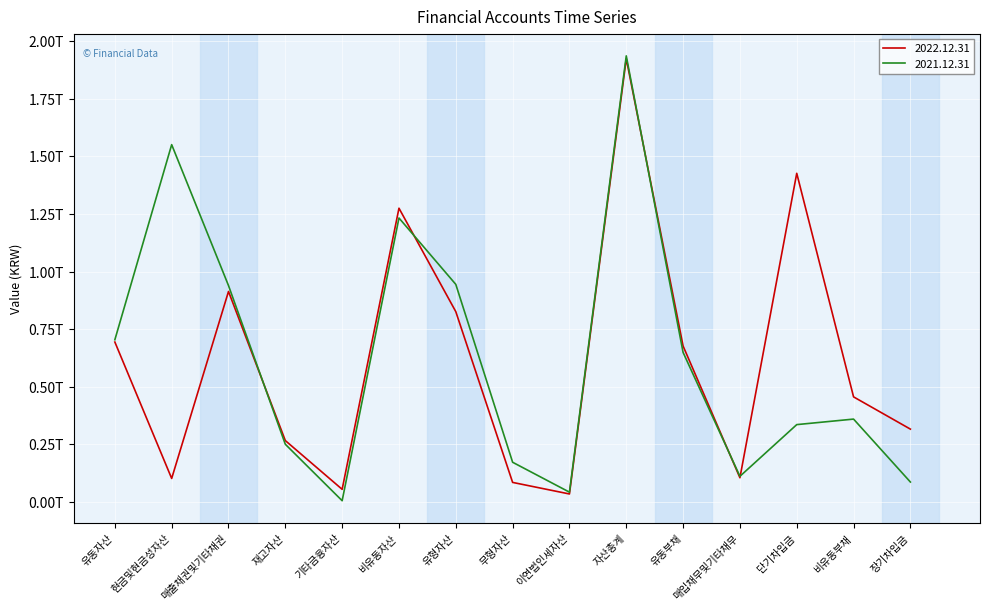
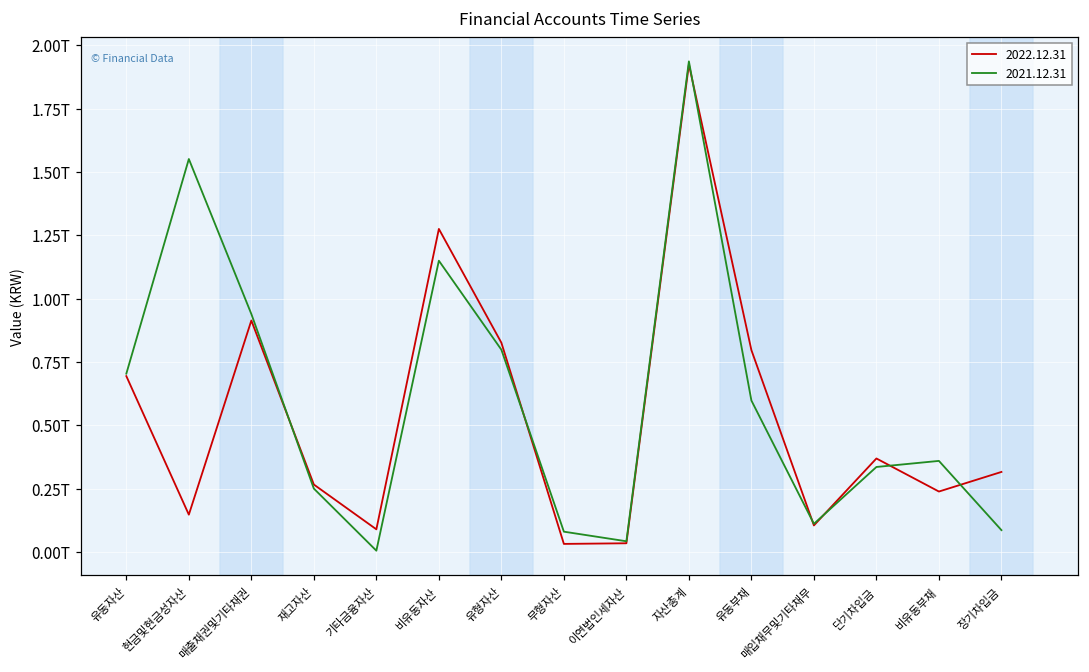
  {
    "2022.12.31": {
-     "현금및현금성자산": "0.10T",
+     "현금및현금성자산": "0.15T",
      "매출채권및기타채권": "0.91T",
      "재고자산": "0.27T",
-     "기타금융자산": "0.05T",
+     "기타금융자산": "0.09T",
      "비유동자산": "1.28T",
      "유형자산": "0.83T",
-     "무형자산": "0.08T",
+     "무형자산": "0.03T",
      "자산총계": "1.92T",
-     "유동부채": "0.68T",
-     "단기차입금": "1.43T",
-     "비유동부채": "0.46T",
+     "유동부채": "0.80T",
+     "단기차입금": "0.37T",
+     "비유동부채": "0.24T",
      "장기차입금": "0.32T"
    },
    "2021.12.31": {
      "현금및현금성자산": "1.55T",
      "매출채권및기타채권": "0.94T",
      "재고자산": "0.25T",
      "기타금융자산": "0.01T",
-     "비유동자산": "1.23T",
-     "유형자산": "0.94T",
-     "무형자산": "0.17T",
+     "비유동자산": "1.15T",
+     "유형자산": "0.80T",
+     "무형자산": "0.08T",
      "자산총계": "1.94T",
-     "유동부채": "0.65T",
+     "유동부채": "0.60T",
      "단기차입금": "0.34T",
      "비유동부채": "0.36T",
      "장기차입금": "0.09T"
    }
  }
